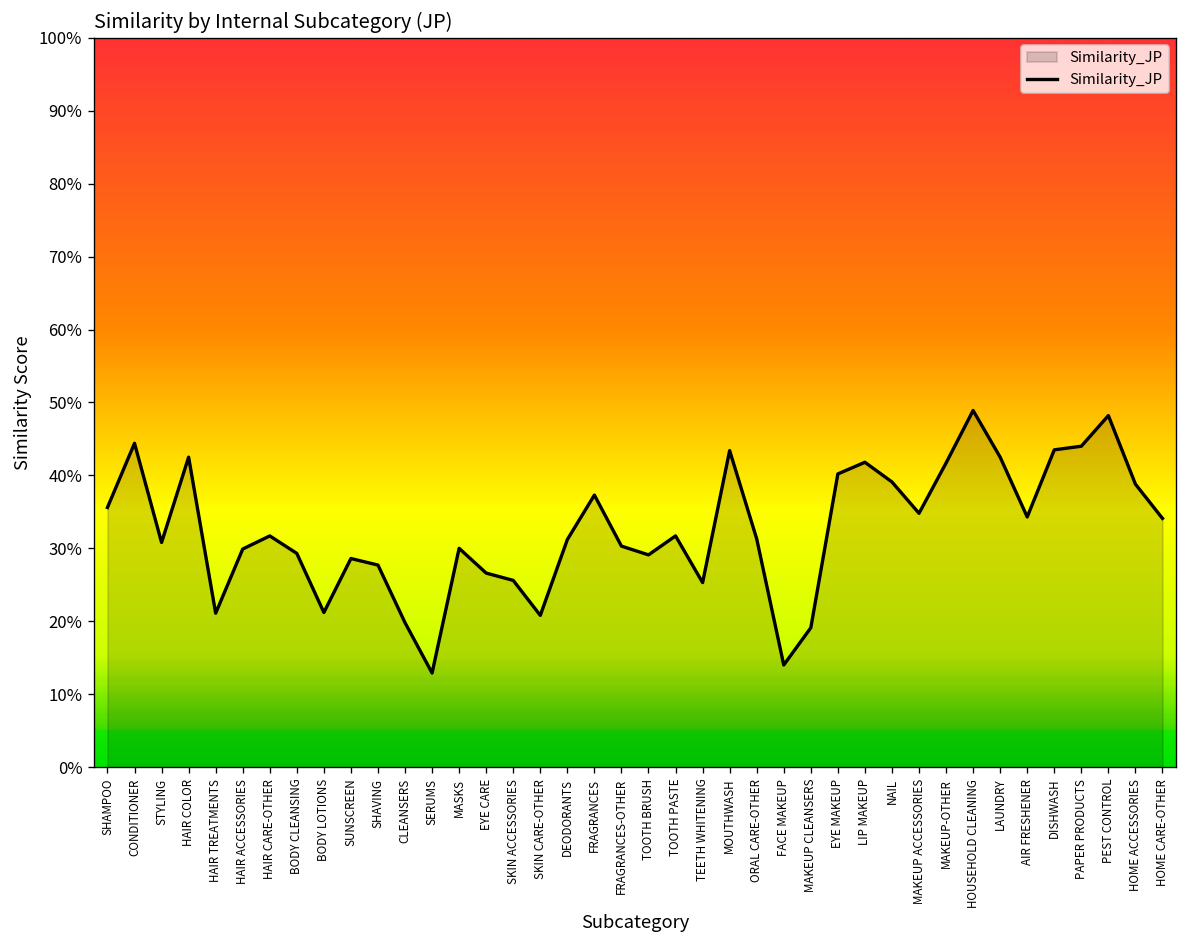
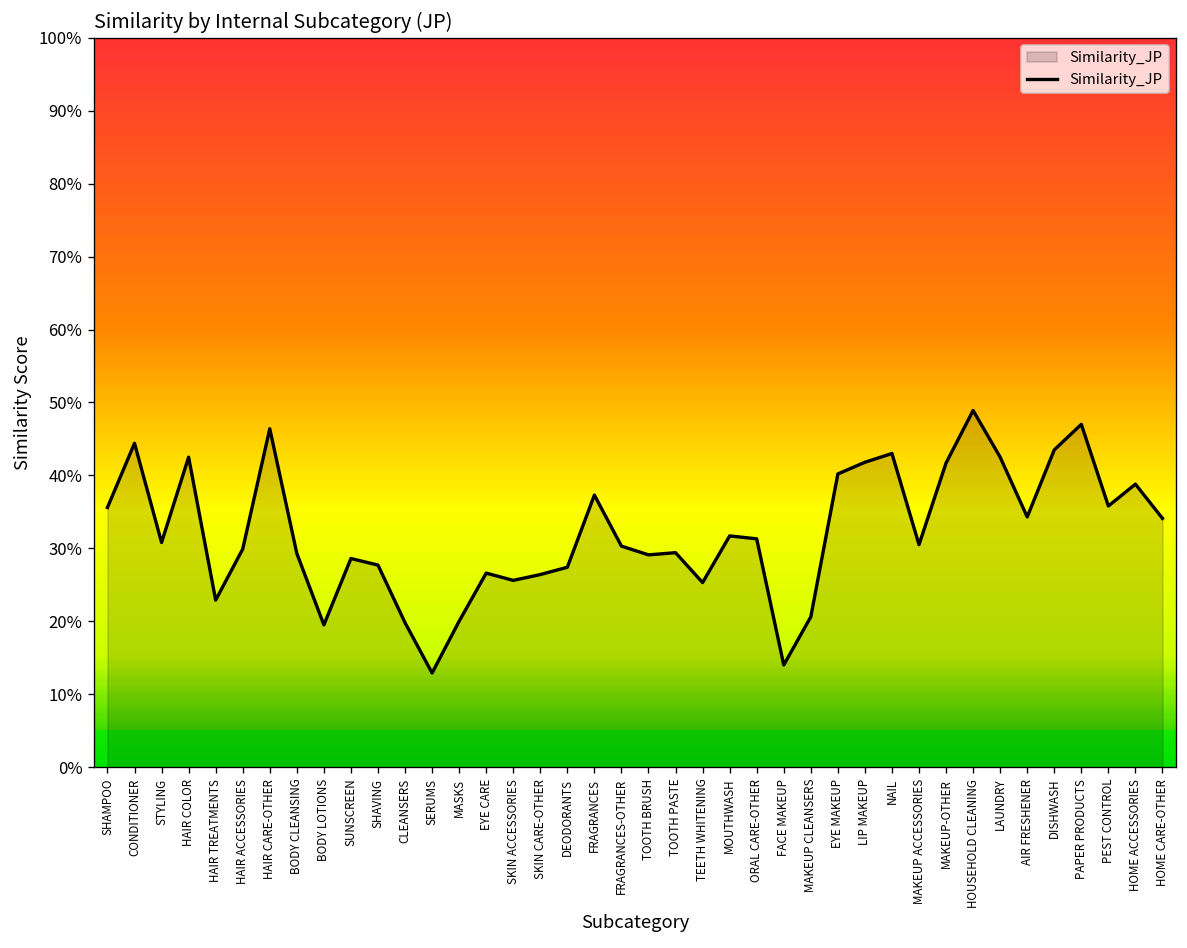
  {
    "SHAMPOO": "36%",
    "CONDITIONER": "44%",
    "STYLING": "31%",
    "HAIR COLOR": "43%",
-   "HAIR TREATMENTS": "21%",
+   "HAIR TREATMENTS": "23%",
    "HAIR ACCESSORIES": "30%",
-   "HAIR CARE-OTHER": "32%",
+   "HAIR CARE-OTHER": "46%",
    "BODY CLEANSING": "29%",
-   "BODY LOTIONS": "21%",
+   "BODY LOTIONS": "20%",
    "SUNSCREEN": "29%",
    "SHAVING": "28%",
    "CLEANSERS": "20%",
    "SERUMS": "13%",
-   "MASKS": "30%",
+   "MASKS": "20%",
    "EYE CARE": "27%",
    "SKIN ACCESSORIES": "26%",
-   "SKIN CARE-OTHER": "21%",
-   "DEODORANTS": "31%",
+   "SKIN CARE-OTHER": "26%",
+   "DEODORANTS": "27%",
    "FRAGRANCES": "37%",
    "FRAGRANCES-OTHER": "30%",
    "TOOTH BRUSH": "29%",
-   "TOOTH PASTE": "32%",
+   "TOOTH PASTE": "29%",
    "TEETH WHITENING": "25%",
-   "MOUTHWASH": "43%",
+   "MOUTHWASH": "32%",
    "ORAL CARE-OTHER": "31%",
    "FACE MAKEUP": "14%",
-   "MAKEUP CLEANSERS": "19%",
+   "MAKEUP CLEANSERS": "21%",
    "EYE MAKEUP": "40%",
    "LIP MAKEUP": "42%",
-   "NAIL": "39%",
-   "MAKEUP ACCESSORIES": "35%",
+   "NAIL": "43%",
+   "MAKEUP ACCESSORIES": "31%",
    "MAKEUP-OTHER": "42%",
    "HOUSEHOLD CLEANING": "49%",
    "LAUNDRY": "43%",
    "AIR FRESHENER": "34%",
    "DISHWASH": "44%",
-   "PAPER PRODUCTS": "44%",
-   "PEST CONTROL": "48%",
+   "PAPER PRODUCTS": "47%",
+   "PEST CONTROL": "36%",
    "HOME ACCESSORIES": "39%",
    "HOME CARE-OTHER": "34%"
  }
